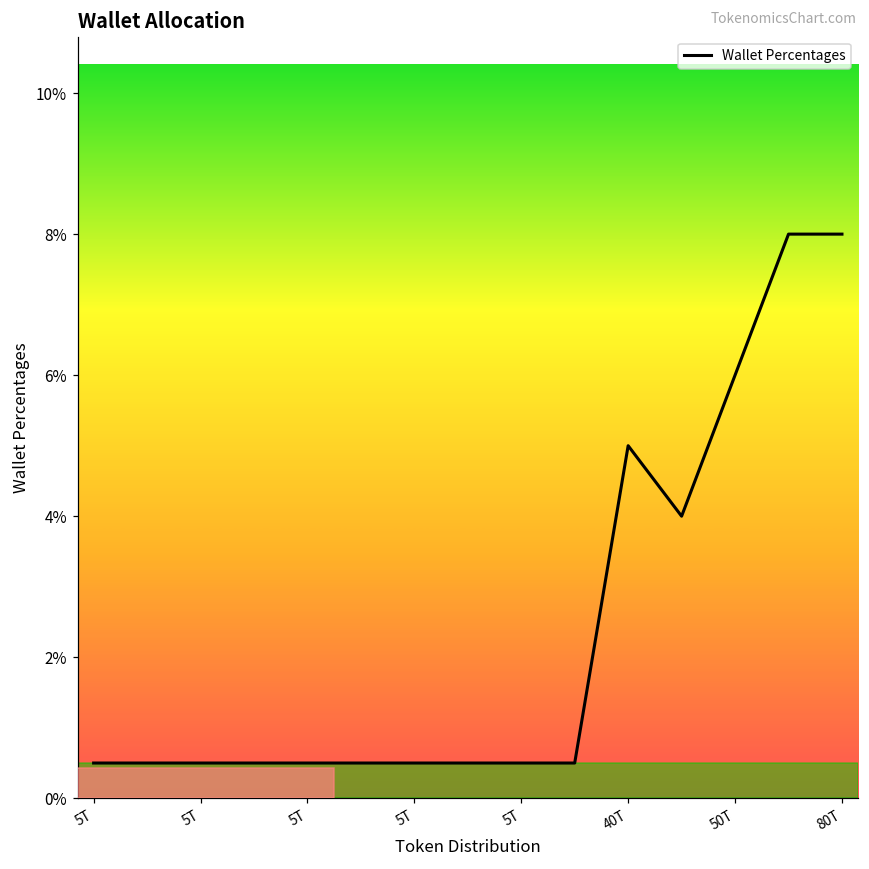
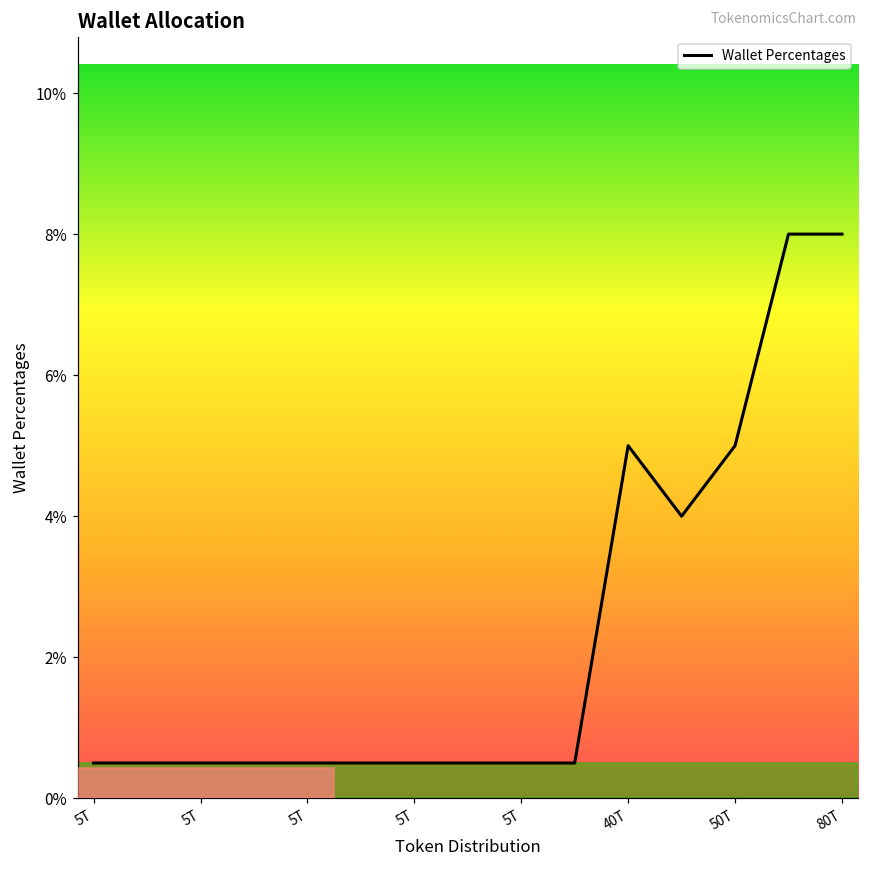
  {
    "40T": "5.0%",
-   "50T": "6.0%",
+   "50T": "5.0%",
    "80T": "8.0%"
  }
